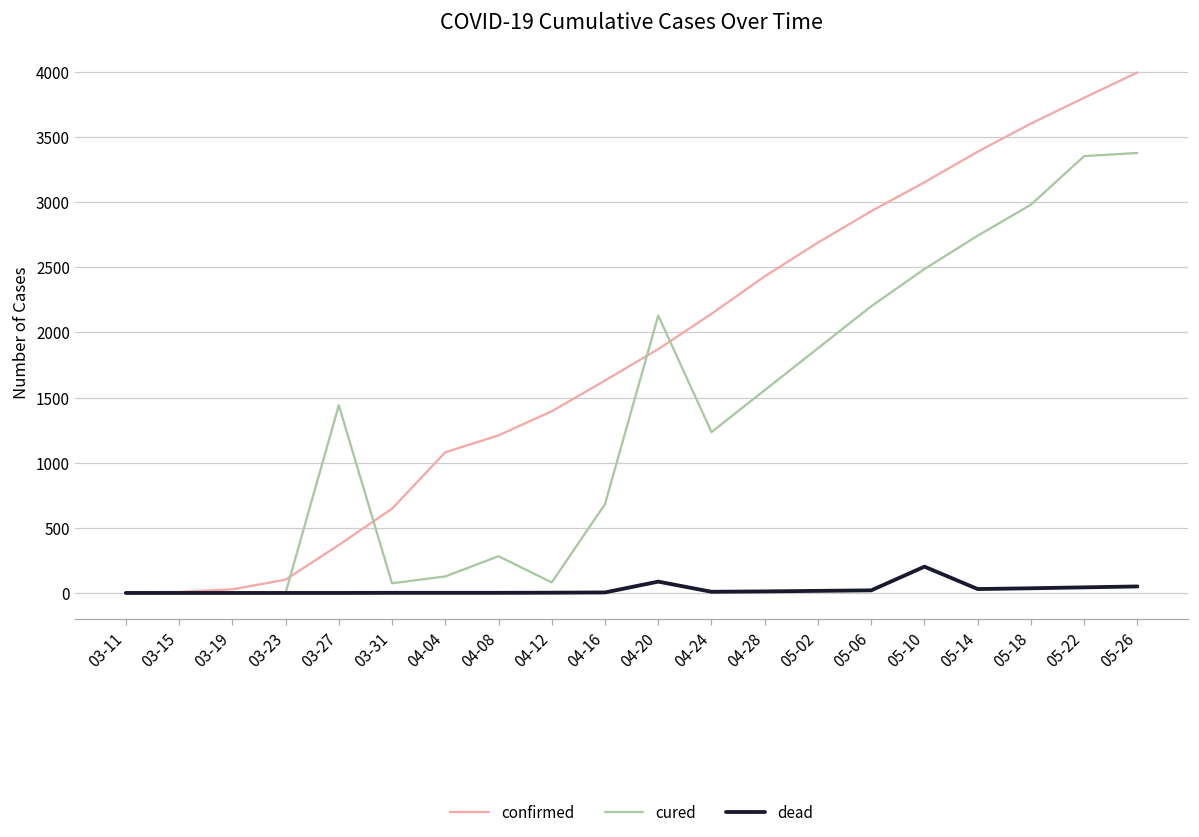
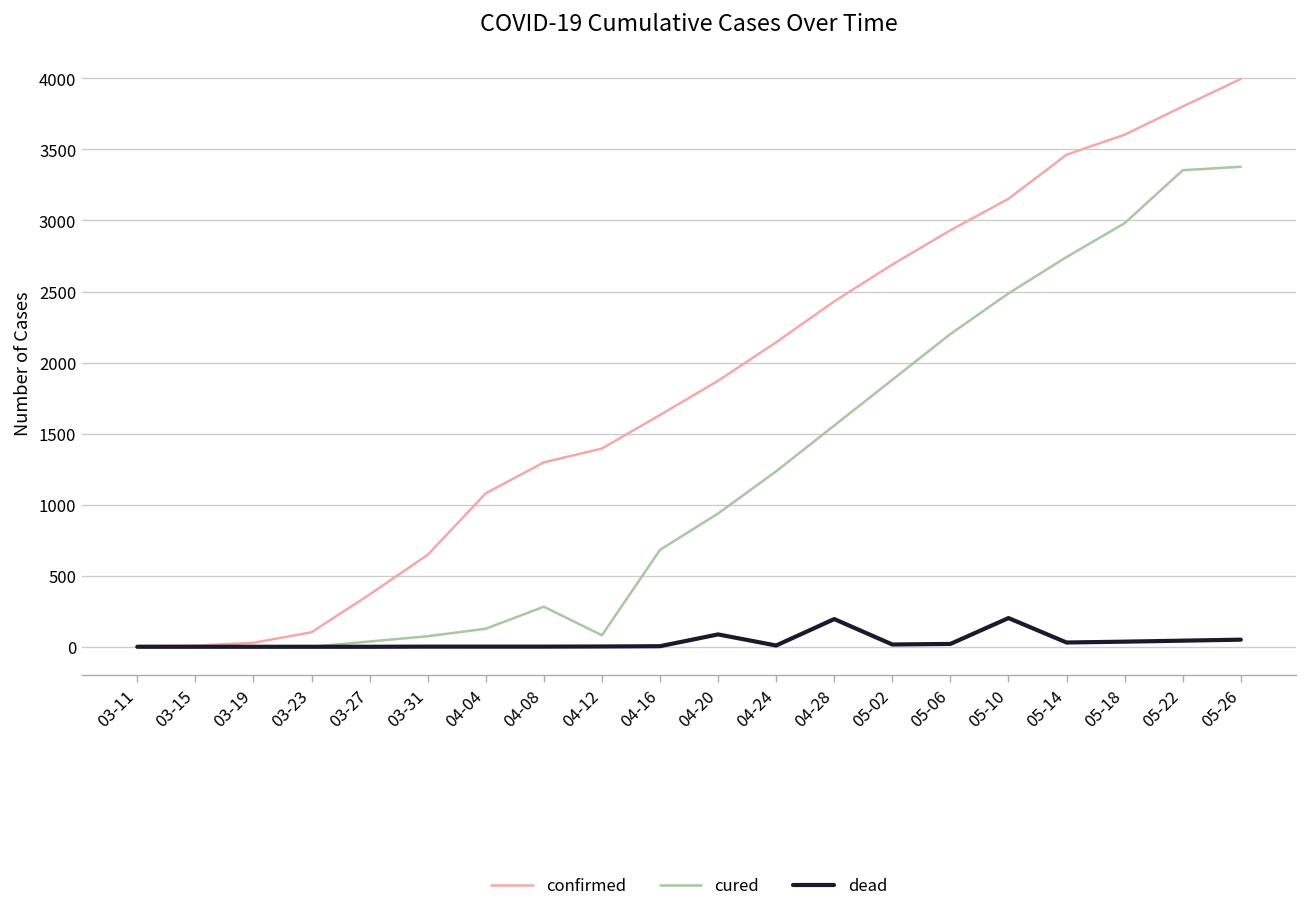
  {
    "confirmed": {
      "03-19": 30,
      "03-23": 100,
      "03-27": 370,
      "03-31": 650,
      "04-04": 1080,
-     "04-08": 1210,
+     "04-08": 1300,
      "04-12": 1400,
      "04-16": 1630,
      "04-20": 1870,
      "04-24": 2140,
      "04-28": 2430,
      "05-02": 2690,
      "05-06": 2930,
      "05-10": 3150,
-     "05-14": 3390,
+     "05-14": 3460,
      "05-18": 3600,
      "05-22": 3800,
      "05-26": 4000
    },
    "cured": {
-     "03-27": 1440,
+     "03-27": 40,
      "03-31": 70,
      "04-04": 130,
      "04-08": 280,
      "04-12": 80,
      "04-16": 680,
-     "04-20": 2130,
+     "04-20": 940,
      "04-24": 1240,
      "04-28": 1560,
      "05-02": 1880,
      "05-06": 2200,
      "05-10": 2490,
      "05-14": 2740,
      "05-18": 2980,
      "05-22": 3350,
      "05-26": 3380
    },
    "dead": {
      "03-27": 0,
      "03-31": 0,
      "04-04": 0,
      "04-08": 0,
      "04-12": 0,
      "04-16": 0,
      "04-20": 90,
      "04-24": 10,
-     "04-28": 10,
+     "04-28": 200,
      "05-02": 20,
      "05-06": 20,
      "05-10": 200,
      "05-14": 30,
      "05-18": 40,
      "05-22": 40,
      "05-26": 50
    }
  }
